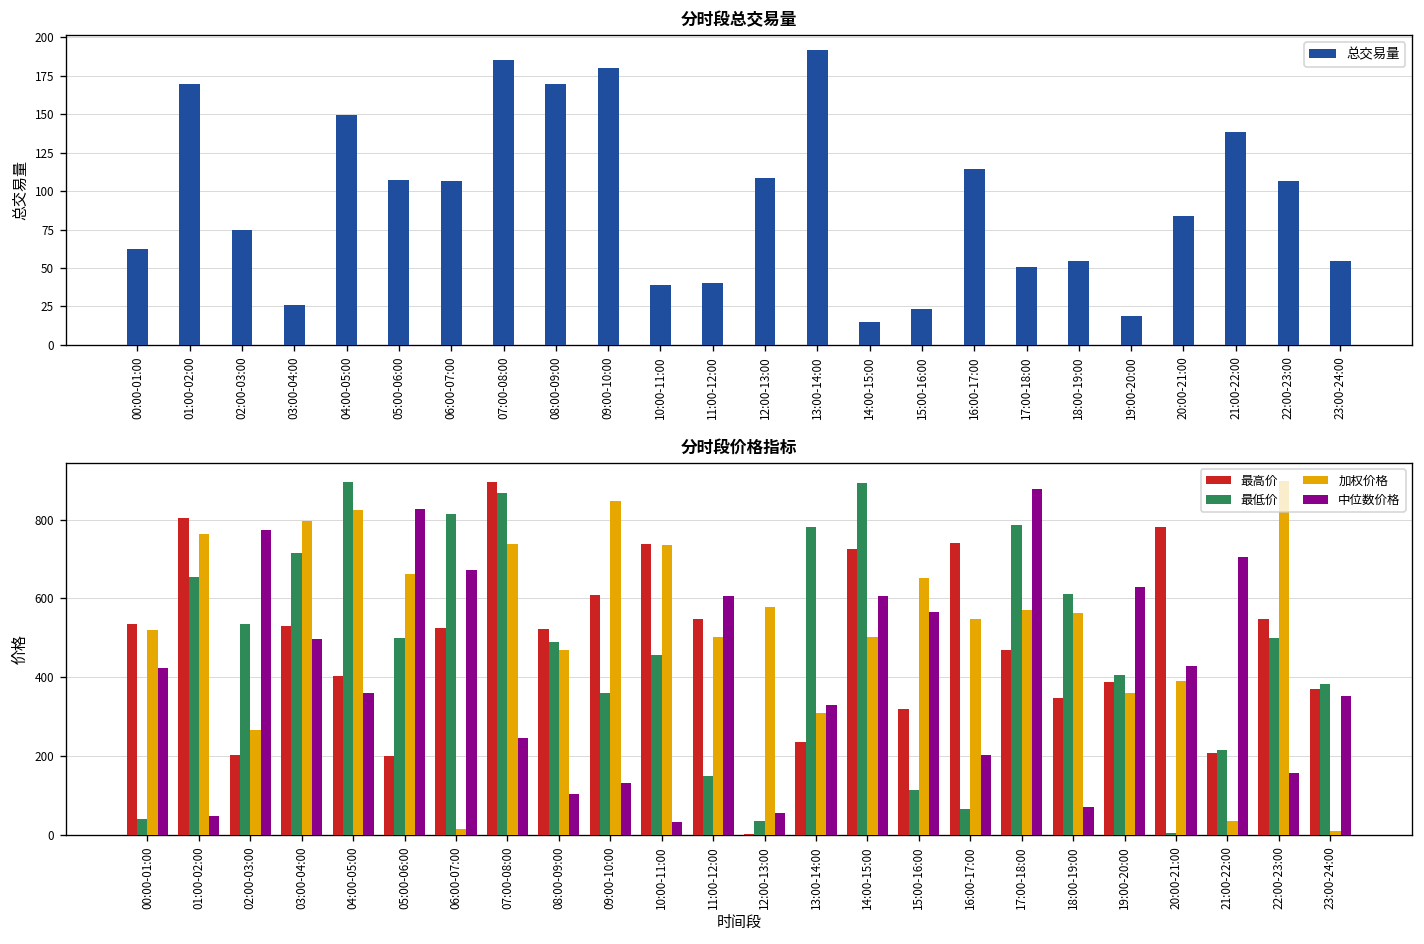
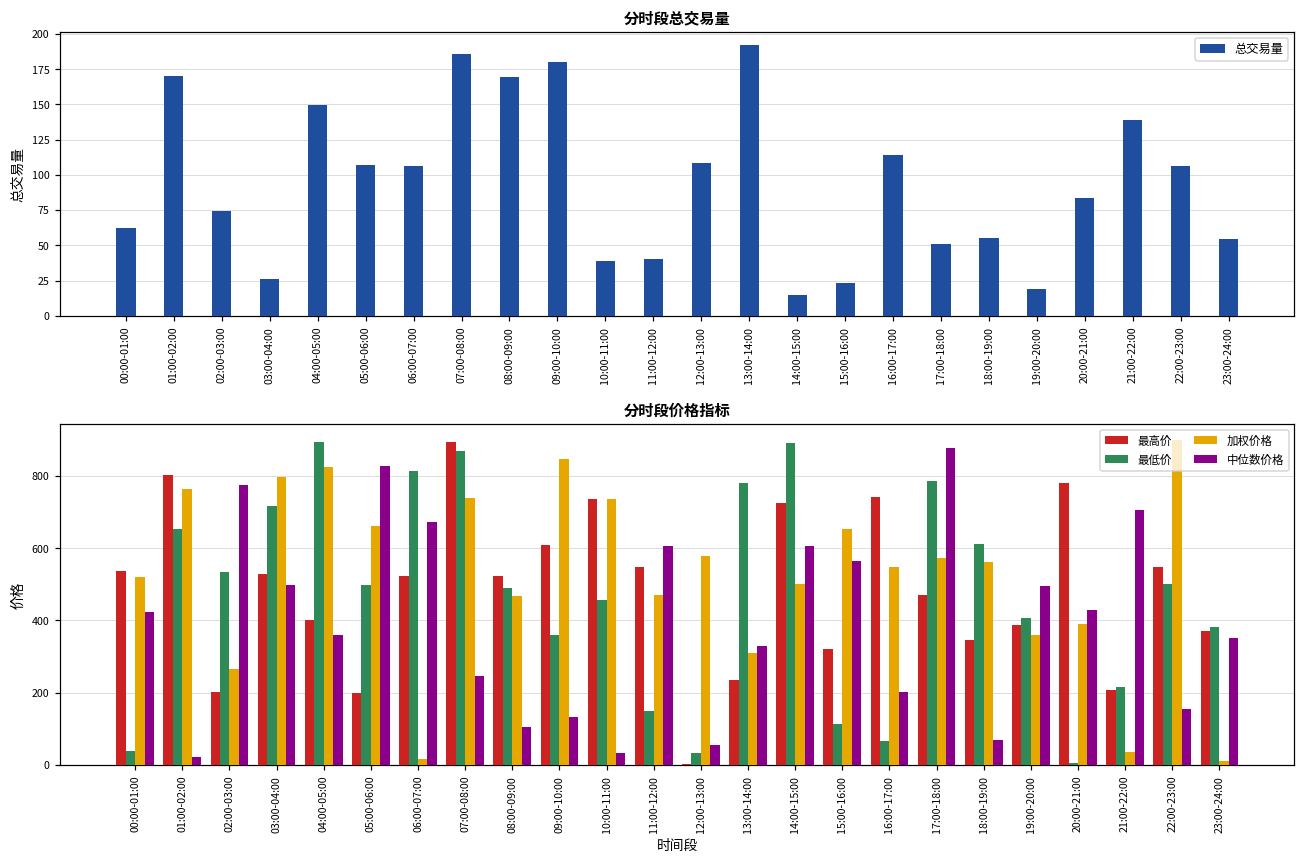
  {
    "分时段总交易量": {
      "00:00-01:00": 63,
      "01:00-02:00": 170,
      "02:00-03:00": 75,
      "03:00-04:00": 26,
      "04:00-05:00": 150,
      "05:00-06:00": 107,
      "06:00-07:00": 107,
      "07:00-08:00": 186,
      "08:00-09:00": 169,
      "09:00-10:00": 180,
      "10:00-11:00": 39,
      "11:00-12:00": 40,
      "12:00-13:00": 109,
      "13:00-14:00": 192,
      "14:00-15:00": 15,
      "15:00-16:00": 23,
      "16:00-17:00": 114,
      "17:00-18:00": 51,
      "18:00-19:00": 55,
      "19:00-20:00": 19,
      "20:00-21:00": 84,
      "21:00-22:00": 139,
      "22:00-23:00": 106,
      "23:00-24:00": 55
    },
    "分时段价格指标": {
      "最高价": {
        "00:00-01:00": 540,
        "01:00-02:00": 800,
        "02:00-03:00": 200,
        "03:00-04:00": 530,
        "04:00-05:00": 400,
        "05:00-06:00": 200,
        "06:00-07:00": 520,
        "07:00-08:00": 890,
        "08:00-09:00": 520,
        "09:00-10:00": 610,
        "10:00-11:00": 740,
        "11:00-12:00": 550,
        "13:00-14:00": 240,
        "14:00-15:00": 730,
        "15:00-16:00": 320,
        "16:00-17:00": 740,
        "17:00-18:00": 470,
        "18:00-19:00": 350,
        "19:00-20:00": 390,
        "20:00-21:00": 780,
        "21:00-22:00": 210,
        "22:00-23:00": 550,
        "23:00-24:00": 370
      },
      "最低价": {
        "00:00-01:00": 40,
        "01:00-02:00": 650,
        "02:00-03:00": 530,
        "03:00-04:00": 720,
        "04:00-05:00": 890,
        "05:00-06:00": 500,
        "06:00-07:00": 810,
        "07:00-08:00": 870,
        "08:00-09:00": 490,
        "09:00-10:00": 360,
        "10:00-11:00": 460,
        "11:00-12:00": 150,
        "12:00-13:00": 30,
        "13:00-14:00": 780,
        "14:00-15:00": 890,
        "15:00-16:00": 110,
        "16:00-17:00": 70,
        "17:00-18:00": 790,
        "18:00-19:00": 610,
        "19:00-20:00": 410,
        "21:00-22:00": 210,
        "22:00-23:00": 500,
        "23:00-24:00": 380
      },
      "加权价格": {
        "00:00-01:00": 520,
        "01:00-02:00": 760,
        "02:00-03:00": 270,
        "03:00-04:00": 800,
        "04:00-05:00": 830,
        "05:00-06:00": 660,
        "06:00-07:00": 10,
        "07:00-08:00": 740,
        "08:00-09:00": 470,
        "09:00-10:00": 850,
        "10:00-11:00": 730,
-       "11:00-12:00": 500,
+       "11:00-12:00": 470,
        "12:00-13:00": 580,
        "13:00-14:00": 310,
        "14:00-15:00": 500,
        "15:00-16:00": 650,
        "16:00-17:00": 550,
        "17:00-18:00": 570,
        "18:00-19:00": 560,
        "19:00-20:00": 360,
        "20:00-21:00": 390,
        "21:00-22:00": 40,
        "23:00-24:00": 10
      },
      "中位数价格": {
        "00:00-01:00": 420,
-       "01:00-02:00": 50,
+       "01:00-02:00": 20,
        "02:00-03:00": 770,
        "03:00-04:00": 500,
        "04:00-05:00": 360,
        "05:00-06:00": 830,
        "06:00-07:00": 670,
        "07:00-08:00": 250,
        "08:00-09:00": 100,
        "09:00-10:00": 130,
        "10:00-11:00": 30,
        "11:00-12:00": 610,
        "12:00-13:00": 50,
        "13:00-14:00": 330,
        "14:00-15:00": 610,
        "15:00-16:00": 560,
        "16:00-17:00": 200,
        "17:00-18:00": 880,
        "18:00-19:00": 70,
-       "19:00-20:00": 630,
+       "19:00-20:00": 500,
        "20:00-21:00": 430,
        "21:00-22:00": 710,
        "22:00-23:00": 160,
        "23:00-24:00": 350
      }
    }
  }
